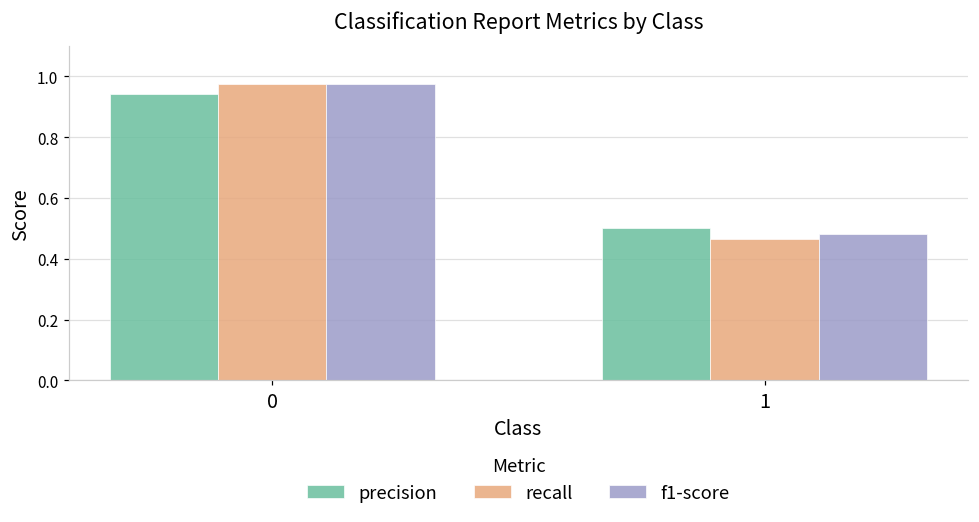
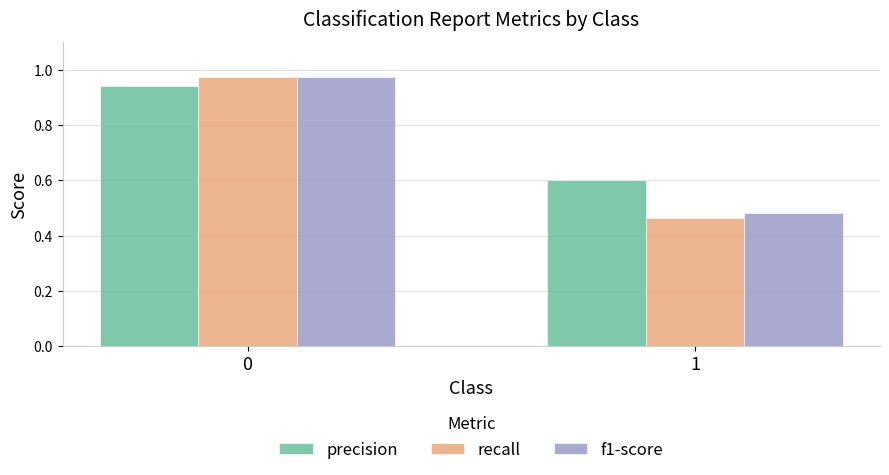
  {
    "precision": {
      "0": 0.94,
-     "1": 0.5
+     "1": 0.6
    },
    "recall": {
      "0": 0.98,
      "1": 0.46
    },
    "f1-score": {
      "0": 0.97,
      "1": 0.48
    }
  }
